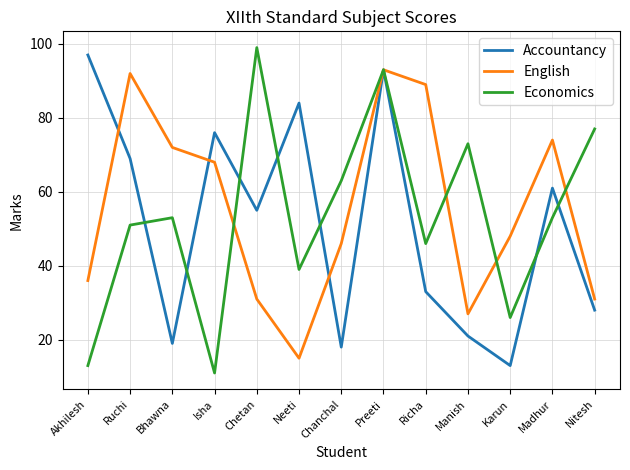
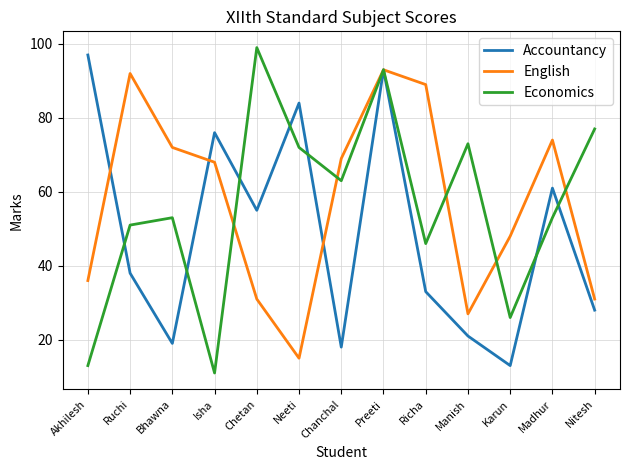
  {
    "Accountancy": {
      "Akhilesh": 97,
-     "Ruchi": 69,
+     "Ruchi": 38,
      "Bhawna": 19,
      "Isha": 76,
      "Chetan": 55,
      "Neeti": 84,
      "Chanchal": 18,
      "Richa": 33,
      "Manish": 21,
      "Karun": 13,
      "Madhur": 61,
      "Nitesh": 28
    },
    "English": {
      "Akhilesh": 36,
      "Ruchi": 92,
      "Bhawna": 72,
      "Isha": 68,
      "Chetan": 31,
      "Neeti": 15,
-     "Chanchal": 46,
+     "Chanchal": 69,
      "Richa": 89,
      "Manish": 27,
      "Karun": 48,
      "Madhur": 74,
      "Nitesh": 31
    },
    "Economics": {
      "Akhilesh": 13,
      "Ruchi": 51,
      "Bhawna": 53,
      "Isha": 11,
      "Chetan": 99,
-     "Neeti": 39,
+     "Neeti": 72,
      "Chanchal": 63,
      "Richa": 46,
      "Manish": 73,
      "Karun": 26,
      "Madhur": 53,
      "Nitesh": 77
    }
  }
